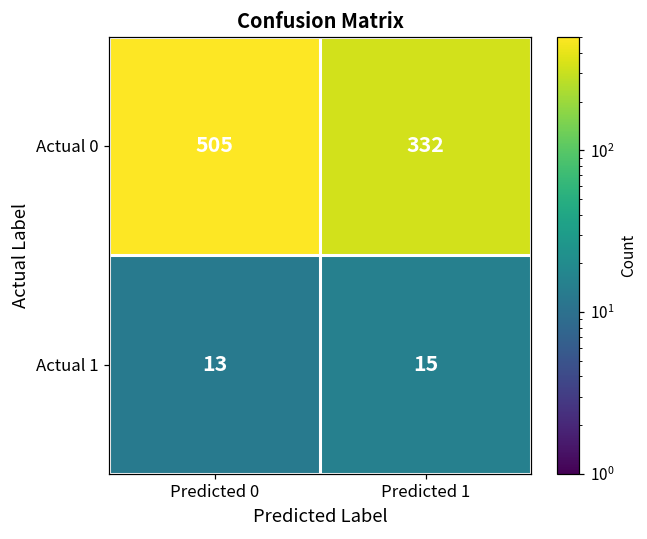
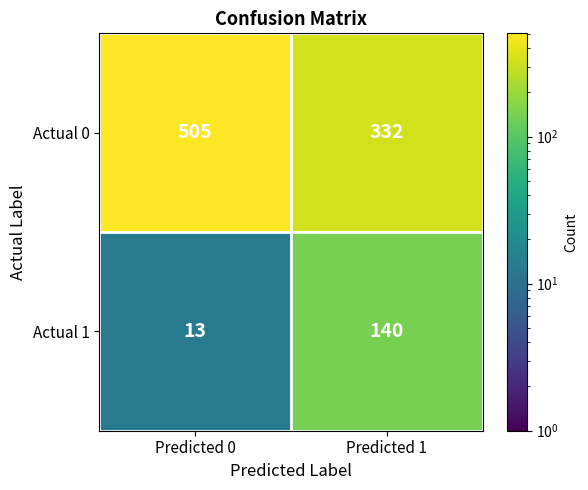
  {
    "Actual 0": {
      "Predicted 0": 505,
      "Predicted 1": 332
    },
    "Actual 1": {
      "Predicted 0": 13,
-     "Predicted 1": 15
+     "Predicted 1": 140
    }
  }
